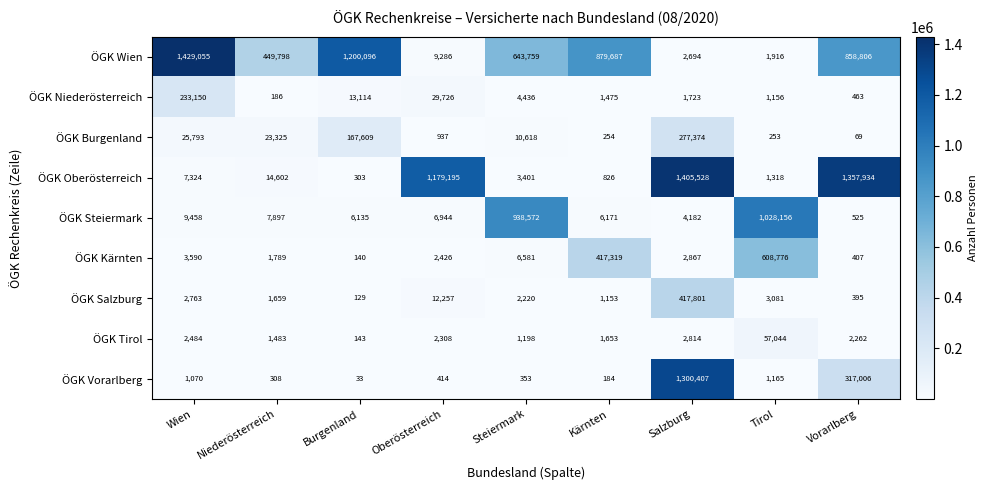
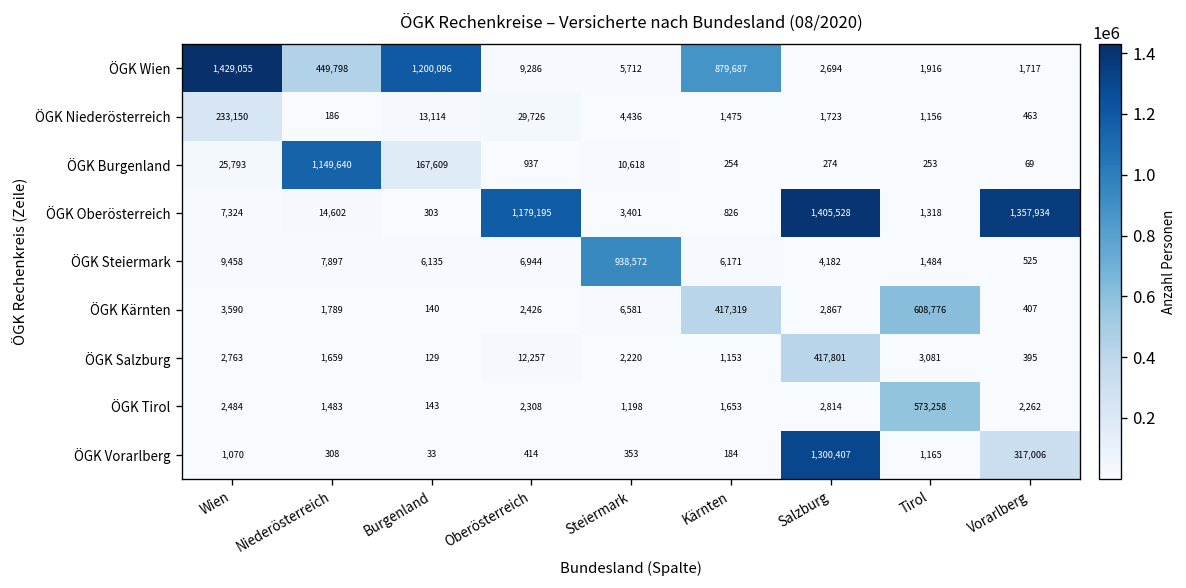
  {
    "ÖGK Wien": {
      "Wien": "1,429,055",
      "Niederösterreich": "449,798",
      "Burgenland": "1,200,096",
      "Oberösterreich": "9,286",
-     "Steiermark": "643,759",
+     "Steiermark": "5,712",
      "Kärnten": "879,687",
      "Salzburg": "2,694",
      "Tirol": "1,916",
-     "Vorarlberg": "858,806"
+     "Vorarlberg": "1,717"
    },
    "ÖGK Niederösterreich": {
      "Wien": "233,150",
      "Niederösterreich": "186",
      "Burgenland": "13,114",
      "Oberösterreich": "29,726",
      "Steiermark": "4,436",
      "Kärnten": "1,475",
      "Salzburg": "1,723",
      "Tirol": "1,156",
      "Vorarlberg": "463"
    },
    "ÖGK Burgenland": {
      "Wien": "25,793",
-     "Niederösterreich": "23,325",
+     "Niederösterreich": "1,149,640",
      "Burgenland": "167,609",
      "Oberösterreich": "937",
      "Steiermark": "10,618",
      "Kärnten": "254",
-     "Salzburg": "277,374",
+     "Salzburg": "274",
      "Tirol": "253",
      "Vorarlberg": "69"
    },
    "ÖGK Oberösterreich": {
      "Wien": "7,324",
      "Niederösterreich": "14,602",
      "Burgenland": "303",
      "Oberösterreich": "1,179,195",
      "Steiermark": "3,401",
      "Kärnten": "826",
      "Salzburg": "1,405,528",
      "Tirol": "1,318",
      "Vorarlberg": "1,357,934"
    },
    "ÖGK Steiermark": {
      "Wien": "9,458",
      "Niederösterreich": "7,897",
      "Burgenland": "6,135",
      "Oberösterreich": "6,944",
      "Steiermark": "938,572",
      "Kärnten": "6,171",
      "Salzburg": "4,182",
-     "Tirol": "1,028,156",
+     "Tirol": "1,484",
      "Vorarlberg": "525"
    },
    "ÖGK Kärnten": {
      "Wien": "3,590",
      "Niederösterreich": "1,789",
      "Burgenland": "140",
      "Oberösterreich": "2,426",
      "Steiermark": "6,581",
      "Kärnten": "417,319",
      "Salzburg": "2,867",
      "Tirol": "608,776",
      "Vorarlberg": "407"
    },
    "ÖGK Salzburg": {
      "Wien": "2,763",
      "Niederösterreich": "1,659",
      "Burgenland": "129",
      "Oberösterreich": "12,257",
      "Steiermark": "2,220",
      "Kärnten": "1,153",
      "Salzburg": "417,801",
      "Tirol": "3,081",
      "Vorarlberg": "395"
    },
    "ÖGK Tirol": {
      "Wien": "2,484",
      "Niederösterreich": "1,483",
      "Burgenland": "143",
      "Oberösterreich": "2,308",
      "Steiermark": "1,198",
      "Kärnten": "1,653",
      "Salzburg": "2,814",
-     "Tirol": "57,044",
+     "Tirol": "573,258",
      "Vorarlberg": "2,262"
    },
    "ÖGK Vorarlberg": {
      "Wien": "1,070",
      "Niederösterreich": "308",
      "Burgenland": "33",
      "Oberösterreich": "414",
      "Steiermark": "353",
      "Kärnten": "184",
      "Salzburg": "1,300,407",
      "Tirol": "1,165",
      "Vorarlberg": "317,006"
    }
  }
